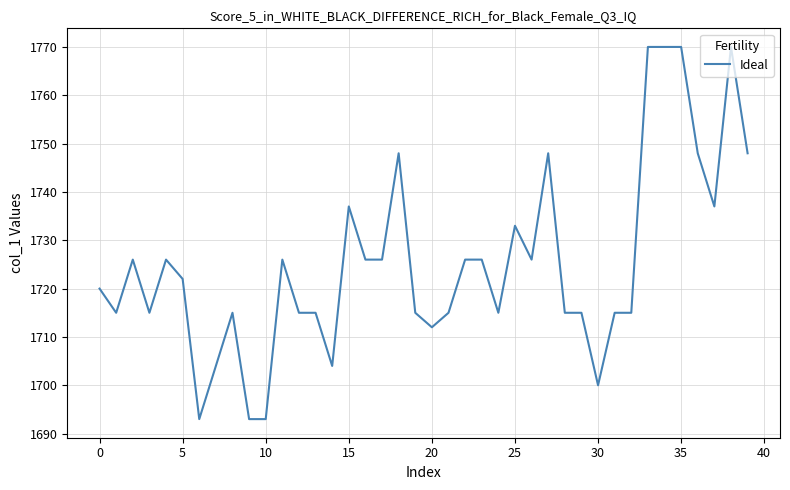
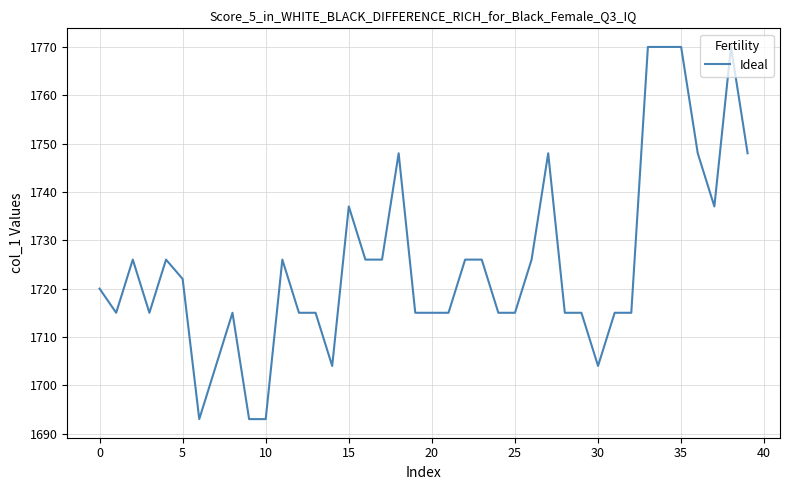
  {
    "0": 1720,
    "5": 1722,
    "10": 1693,
    "15": 1737,
-   "20": 1712,
-   "25": 1733,
-   "30": 1700,
+   "20": 1715,
+   "25": 1715,
+   "30": 1704,
    "35": 1770
  }
